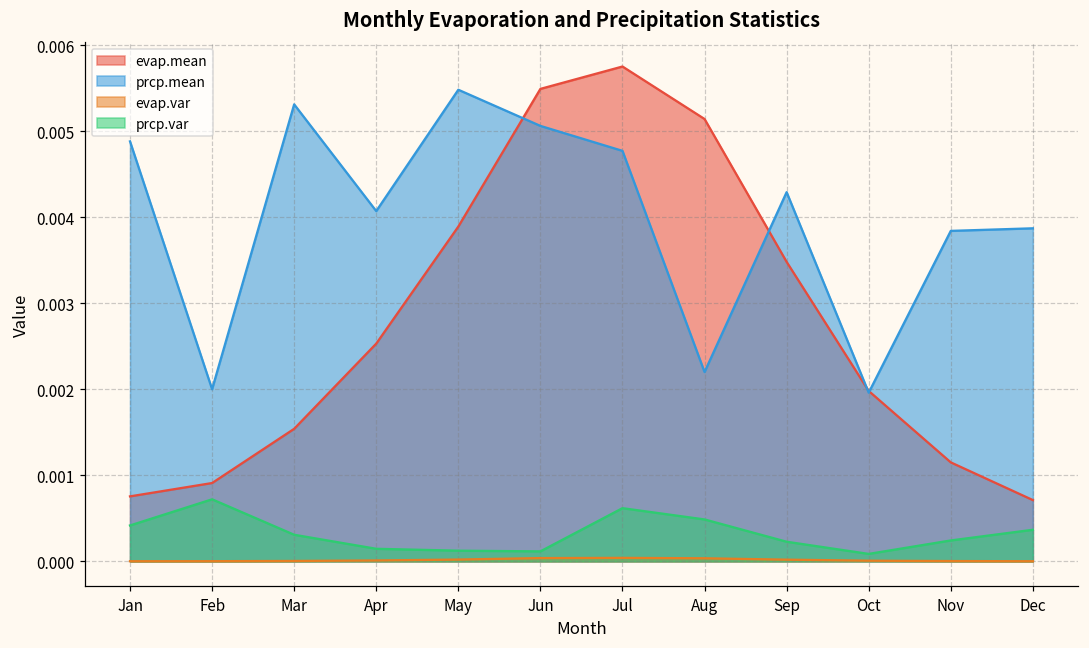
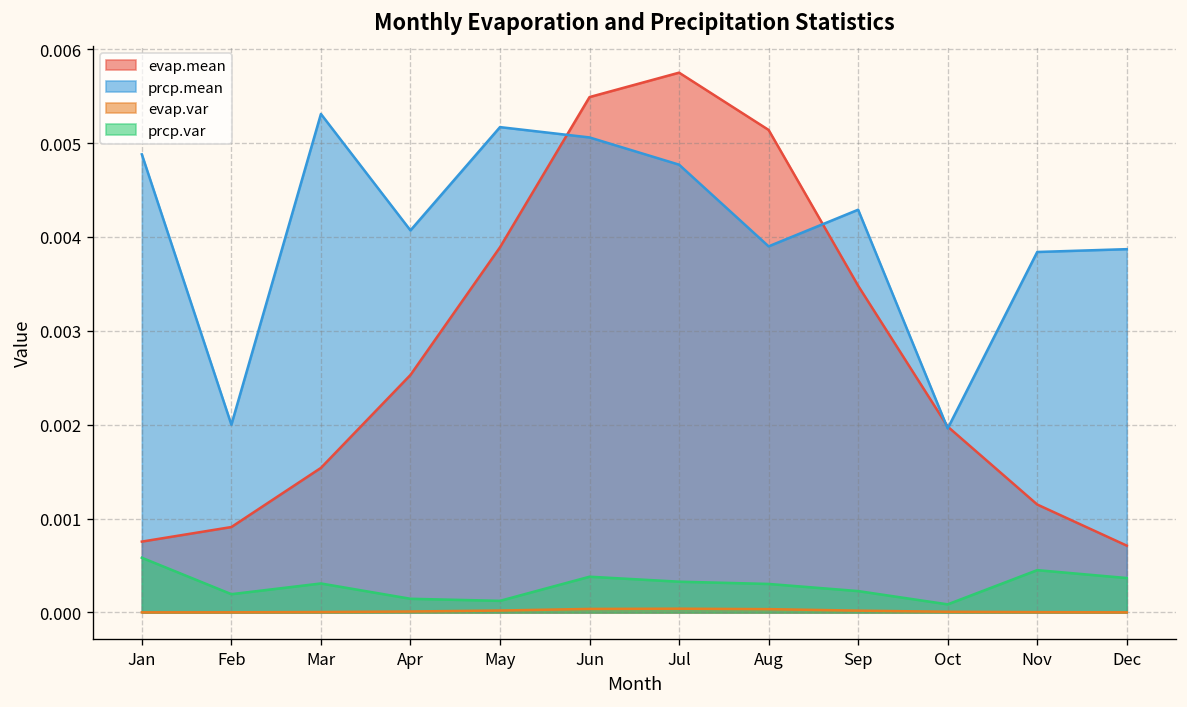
  {
    "prcp.mean": {
      "Jan": 0.0049,
      "Feb": 0.0020,
      "Mar": 0.0053,
      "Apr": 0.0041,
-     "May": 0.0055,
+     "May": 0.0052,
      "Jun": 0.0051,
      "Jul": 0.0048,
-     "Aug": 0.0022,
+     "Aug": 0.0039,
      "Sep": 0.0043,
      "Nov": 0.0038,
      "Dec": 0.0039
    },
    "prcp.var": {
-     "Jan": 0.0004,
-     "Feb": 0.0007,
+     "Jan": 0.0006,
+     "Feb": 0.0002,
      "Mar": 0.0003,
      "Apr": 0.0001,
      "May": 0.0001,
-     "Jun": 0.0001,
-     "Jul": 0.0006,
-     "Aug": 0.0005,
+     "Jun": 0.0004,
+     "Jul": 0.0003,
+     "Aug": 0.0003,
      "Sep": 0.0002,
      "Oct": 0.0001,
-     "Nov": 0.0002,
+     "Nov": 0.0005,
      "Dec": 0.0004
    }
  }
